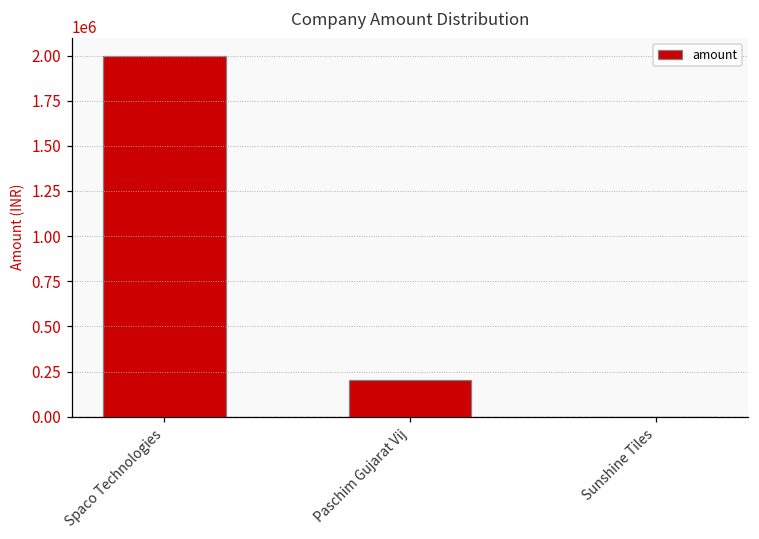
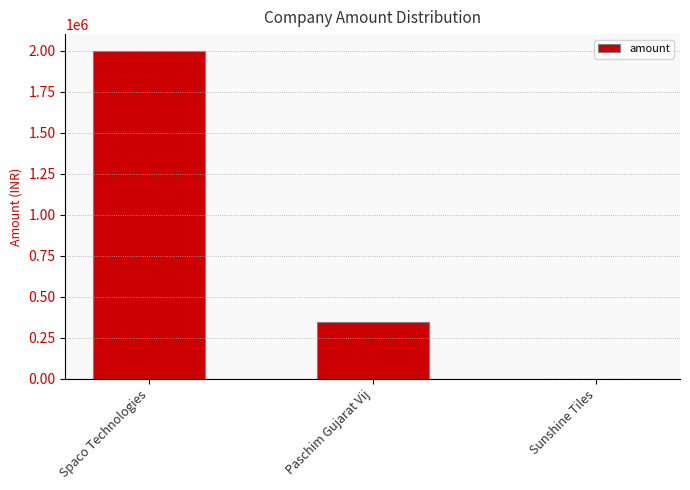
  {
    "Spaco Technologies": 2000000,
-   "Paschim Gujarat Vij": 200000,
+   "Paschim Gujarat Vij": 340000,
    "Sunshine Tiles": 0
  }
